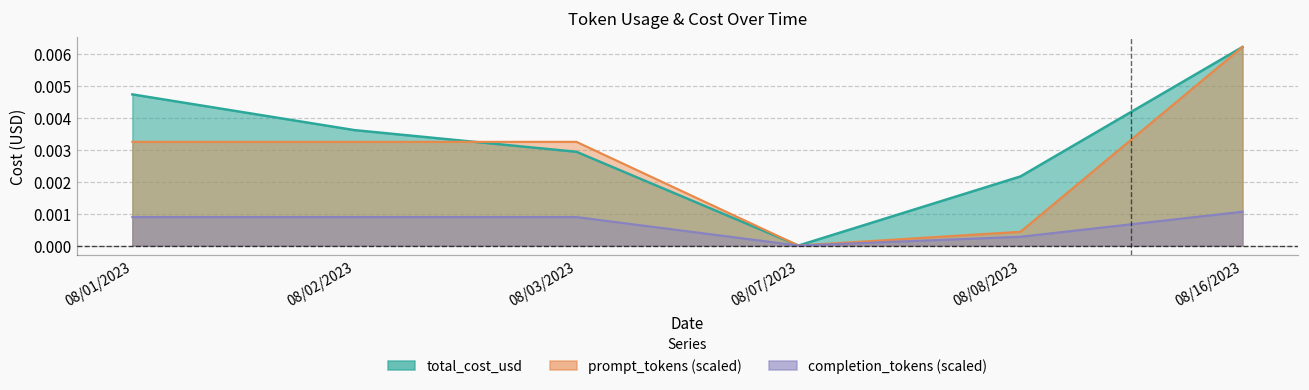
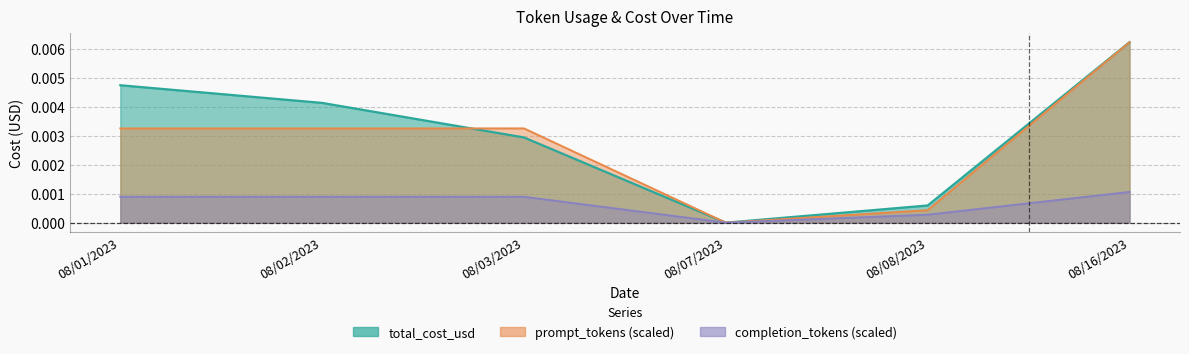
  {
    "total_cost_usd": {
      "08/01/2023": 0.0047,
-     "08/02/2023": 0.0036,
+     "08/02/2023": 0.0041,
      "08/03/2023": 0.0029,
-     "08/08/2023": 0.0022
+     "08/08/2023": 0.0006
    }
  }
